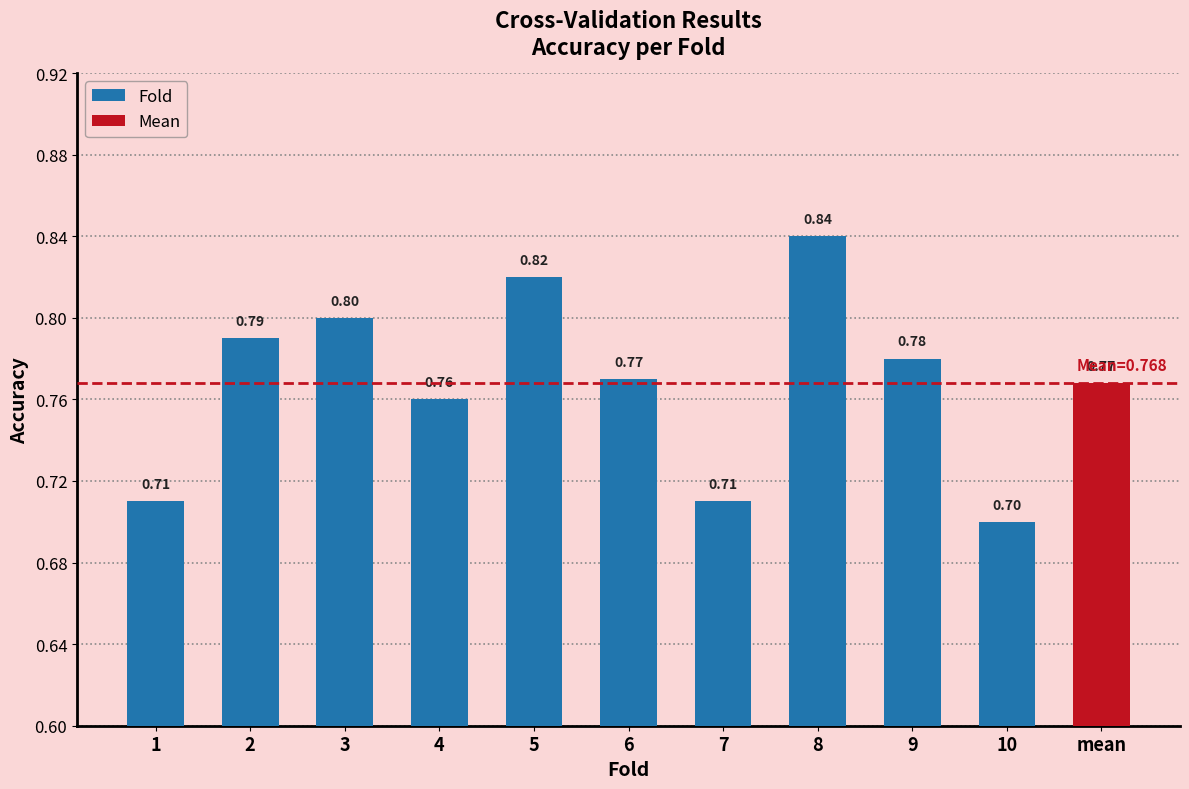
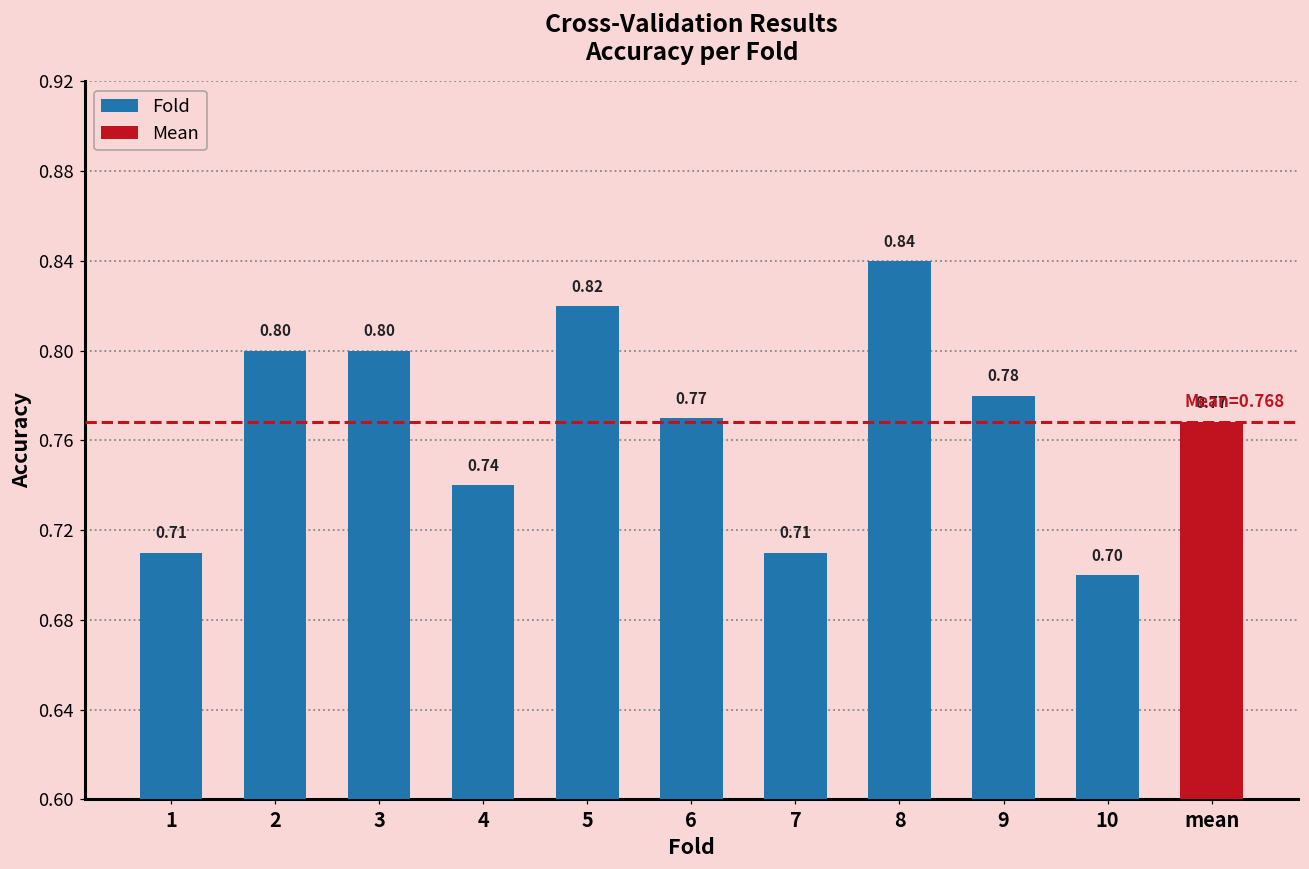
  {
    "1": 0.71,
-   "2": 0.79,
+   "2": 0.80,
    "3": 0.80,
-   "4": 0.76,
+   "4": 0.74,
    "5": 0.82,
    "6": 0.77,
    "7": 0.71,
    "8": 0.84,
    "9": 0.78,
    "10": 0.70
  }
